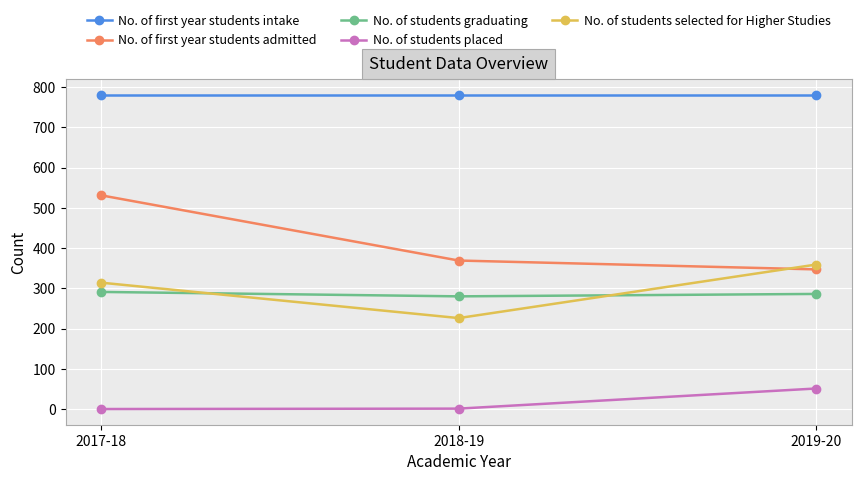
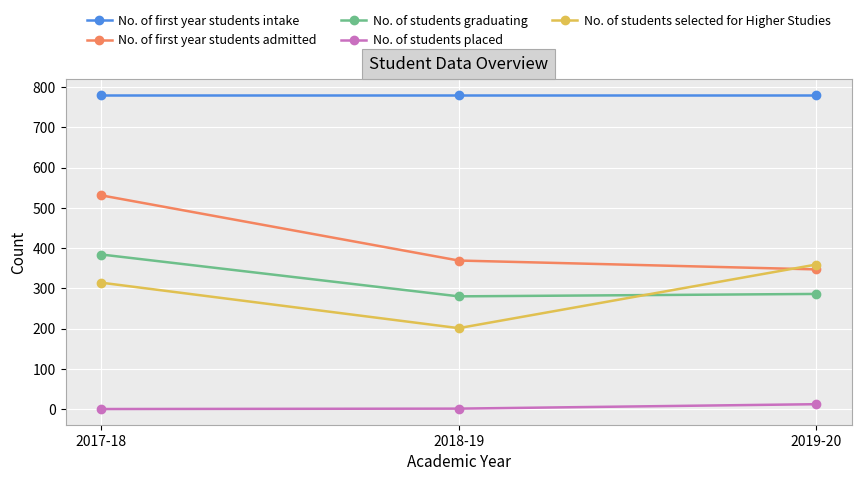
  {
    "No. of first year students intake": {
      "2017-18": 780,
      "2018-19": 780,
      "2019-20": 780
    },
    "No. of first year students admitted": {
      "2017-18": 530,
      "2018-19": 370,
      "2019-20": 350
    },
    "No. of students graduating": {
-     "2017-18": 290,
+     "2017-18": 380,
      "2018-19": 280,
      "2019-20": 290
    },
    "No. of students placed": {
      "2017-18": 0,
      "2018-19": 0,
-     "2019-20": 50
+     "2019-20": 10
    },
    "No. of students selected for Higher Studies": {
      "2017-18": 310,
-     "2018-19": 230,
+     "2018-19": 200,
      "2019-20": 360
    }
  }
